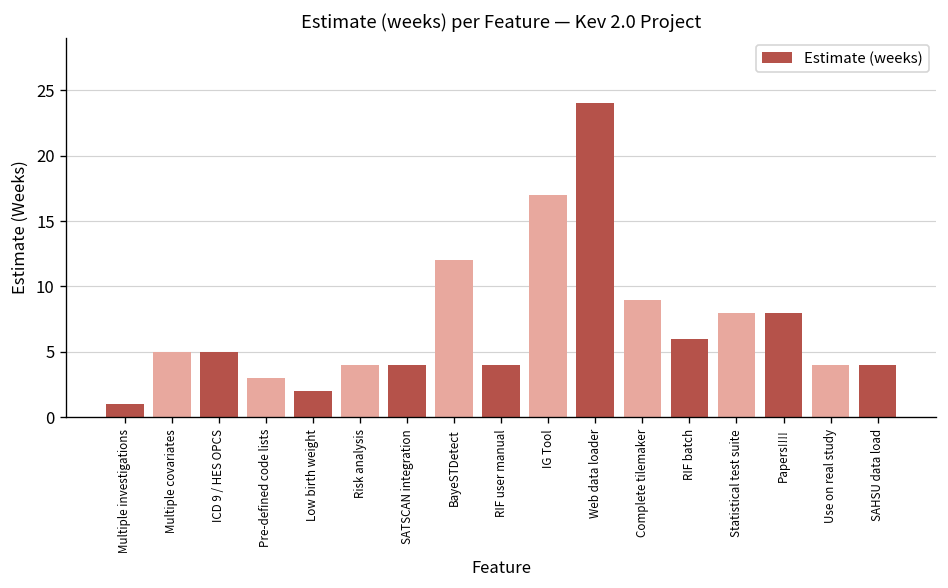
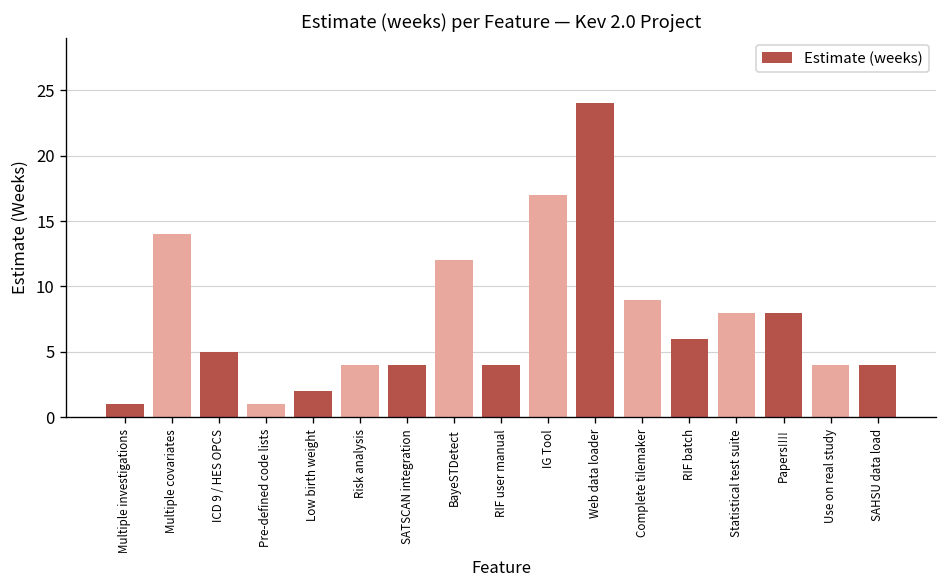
  {
    "Multiple investigations": 1,
-   "Multiple covariates": 5,
+   "Multiple covariates": 14,
    "ICD 9 / HES OPCS": 5,
-   "Pre-defined code lists": 3,
+   "Pre-defined code lists": 1,
    "Low birth weight": 2,
    "Risk analysis": 4,
    "SATSCAN integration": 4,
    "BayeSTDetect": 12,
    "RIF user manual": 4,
    "IG Tool": 17,
    "Web data loader": 24,
    "Complete tilemaker": 9,
    "RIF batch": 6,
    "Statistical test suite": 8,
    "Papers!!!!": 8,
    "Use on real study": 4,
    "SAHSU data load": 4
  }
